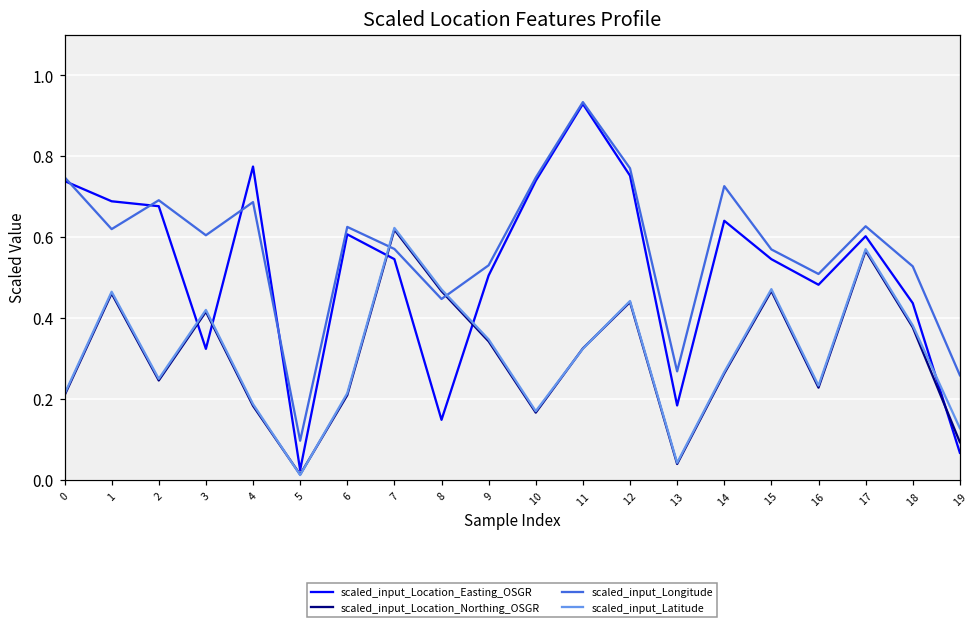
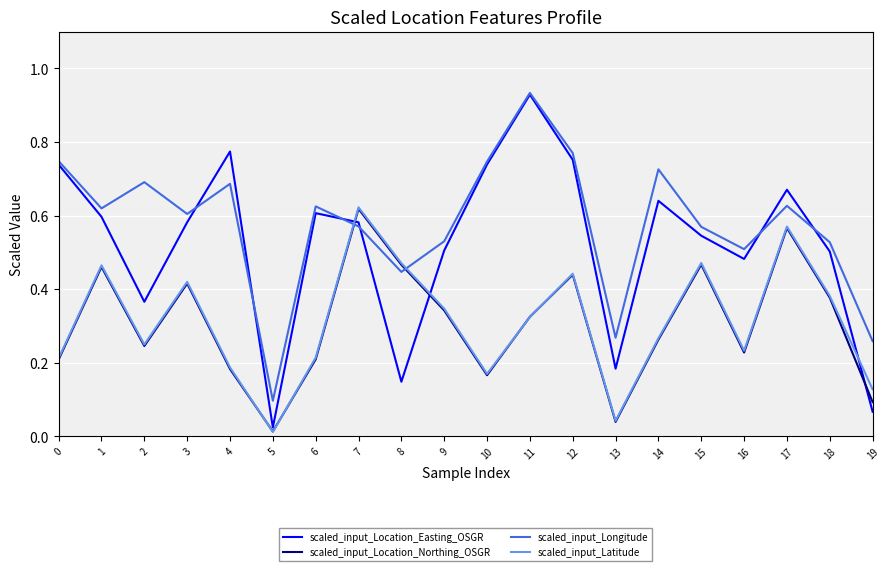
  {
    "scaled_input_Location_Easting_OSGR": {
      "0": 0.74,
-     "1": 0.69,
-     "2": 0.68,
-     "3": 0.32,
+     "1": 0.60,
+     "2": 0.37,
+     "3": 0.58,
      "4": 0.77,
      "5": 0.02,
      "6": 0.61,
-     "7": 0.55,
+     "7": 0.58,
      "8": 0.15,
      "9": 0.51,
      "10": 0.74,
      "12": 0.75,
      "13": 0.18,
      "14": 0.64,
      "15": 0.55,
      "16": 0.48,
-     "17": 0.60,
-     "18": 0.44,
+     "17": 0.67,
+     "18": 0.50,
      "19": 0.07
    },
    "scaled_input_Location_Northing_OSGR": {
      "19": 0.09
    }
  }
